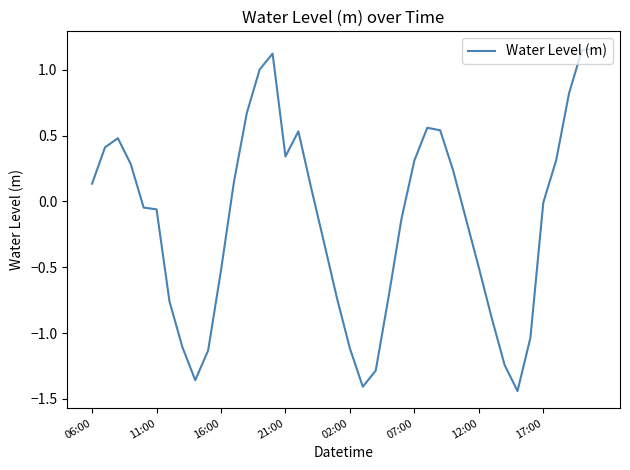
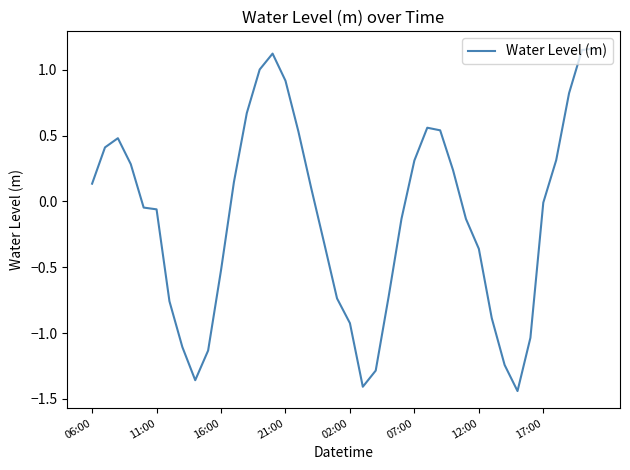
  {
    "06:00": 0.13,
    "11:00": -0.06,
    "16:00": -0.52,
-   "21:00": 0.34,
-   "02:00": -1.12,
+   "21:00": 0.92,
+   "02:00": -0.92,
    "07:00": 0.31,
-   "12:00": -0.50,
+   "12:00": -0.36,
    "17:00": -0.01
  }
